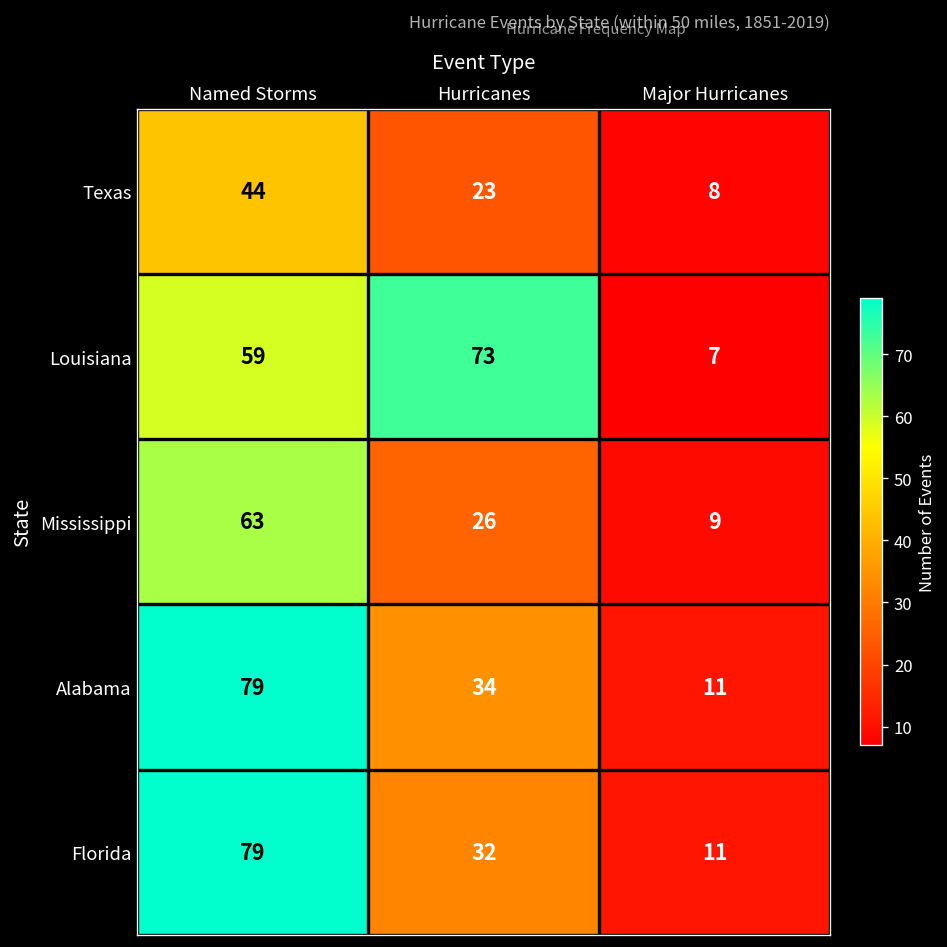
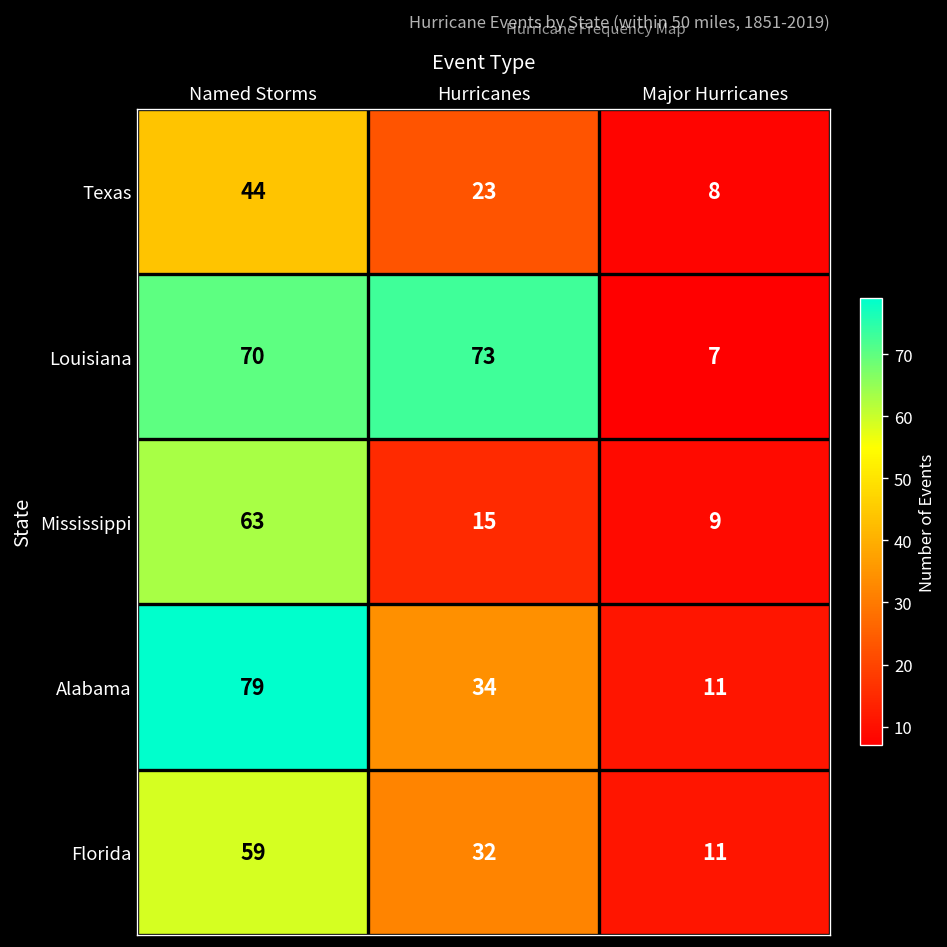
  {
    "Texas": {
      "Named Storms": 44,
      "Hurricanes": 23,
      "Major Hurricanes": 8
    },
    "Louisiana": {
-     "Named Storms": 59,
+     "Named Storms": 70,
      "Hurricanes": 73,
      "Major Hurricanes": 7
    },
    "Mississippi": {
      "Named Storms": 63,
-     "Hurricanes": 26,
+     "Hurricanes": 15,
      "Major Hurricanes": 9
    },
    "Alabama": {
      "Named Storms": 79,
      "Hurricanes": 34,
      "Major Hurricanes": 11
    },
    "Florida": {
-     "Named Storms": 79,
+     "Named Storms": 59,
      "Hurricanes": 32,
      "Major Hurricanes": 11
    }
  }
